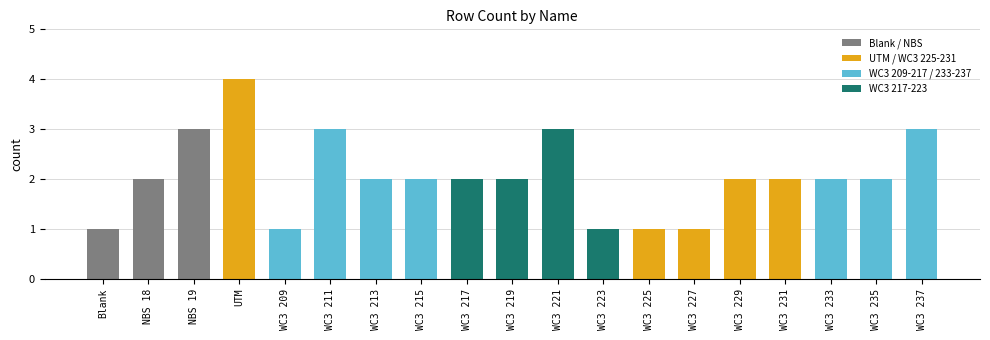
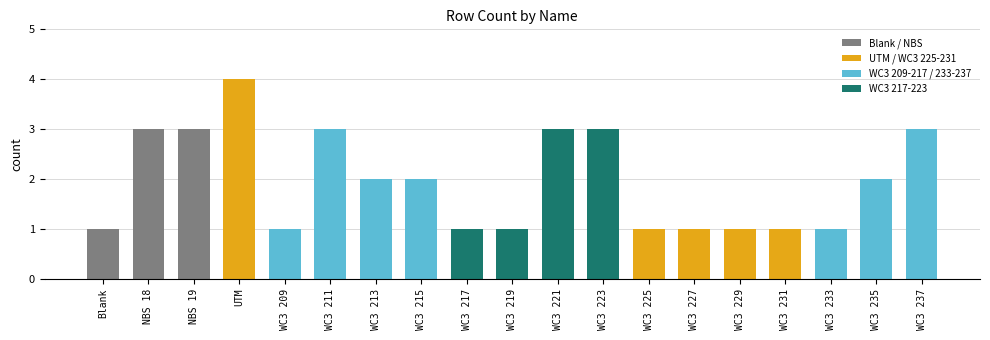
  {
    "Blank": 1,
-   "NBS 18": 2,
+   "NBS 18": 3,
    "NBS 19": 3,
    "UTM": 4,
    "WC3 209": 1,
    "WC3 211": 3,
    "WC3 213": 2,
    "WC3 215": 2,
-   "WC3 217": 2,
-   "WC3 219": 2,
+   "WC3 217": 1,
+   "WC3 219": 1,
    "WC3 221": 3,
-   "WC3 223": 1,
+   "WC3 223": 3,
    "WC3 225": 1,
    "WC3 227": 1,
-   "WC3 229": 2,
-   "WC3 231": 2,
-   "WC3 233": 2,
+   "WC3 229": 1,
+   "WC3 231": 1,
+   "WC3 233": 1,
    "WC3 235": 2,
    "WC3 237": 3
  }
